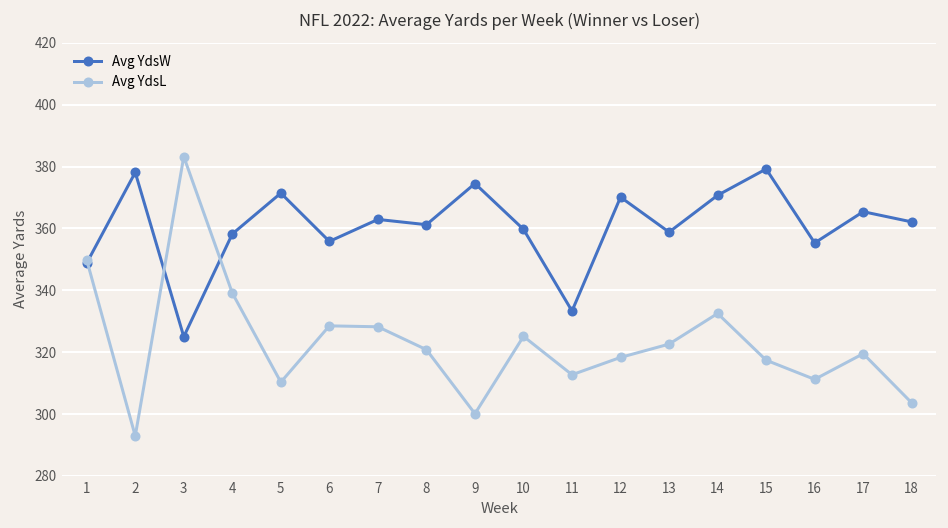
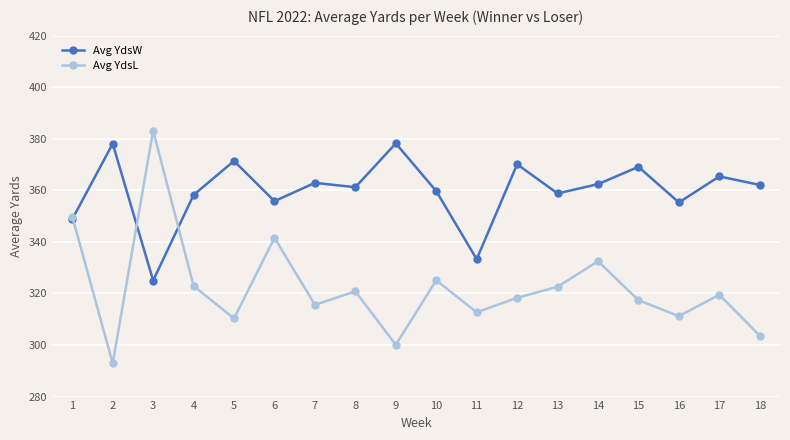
  {
    "Avg YdsW": {
      "1": 349,
      "2": 378,
      "3": 325,
      "4": 358,
      "5": 371,
      "6": 356,
      "7": 363,
      "8": 361,
-     "9": 375,
+     "9": 378,
      "10": 360,
      "11": 333,
      "12": 370,
      "13": 359,
-     "14": 371,
-     "15": 379,
+     "14": 362,
+     "15": 369,
      "16": 355,
      "17": 365,
      "18": 362
    },
    "Avg YdsL": {
      "1": 350,
      "2": 293,
      "3": 383,
-     "4": 339,
+     "4": 323,
      "5": 310,
-     "6": 329,
-     "7": 328,
+     "6": 342,
+     "7": 316,
      "8": 321,
      "9": 300,
      "10": 325,
      "11": 313,
      "12": 318,
      "13": 323,
      "14": 333,
      "15": 317,
      "16": 311,
      "17": 320,
      "18": 304
    }
  }
